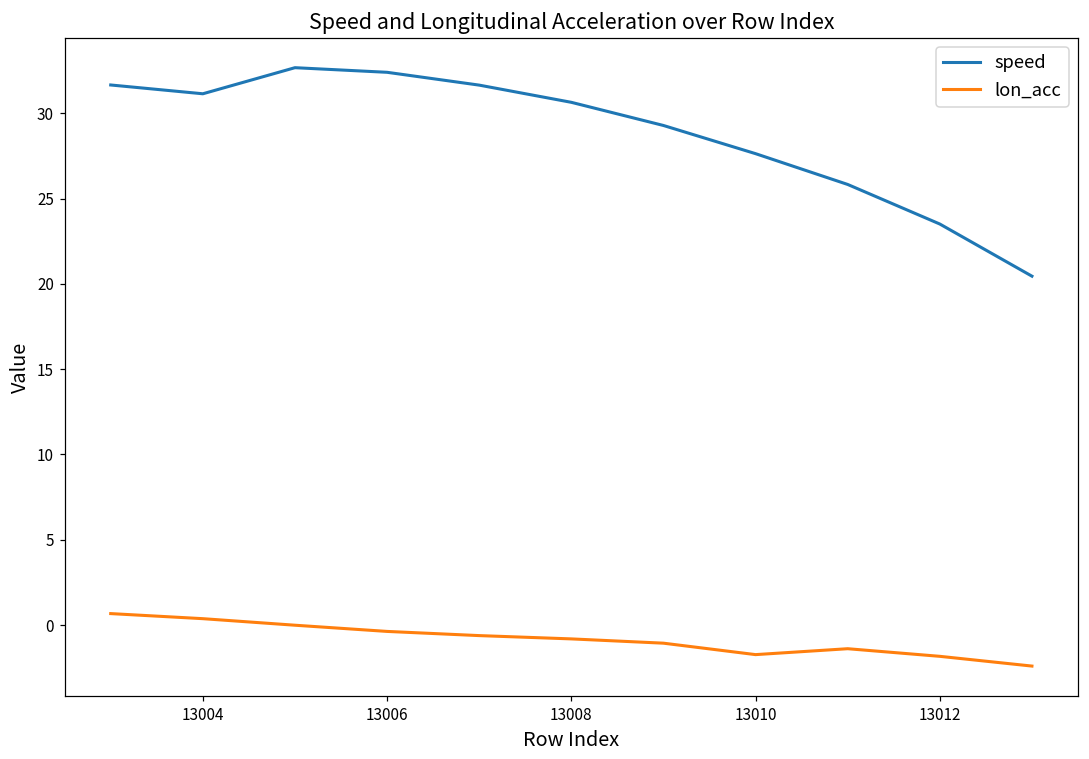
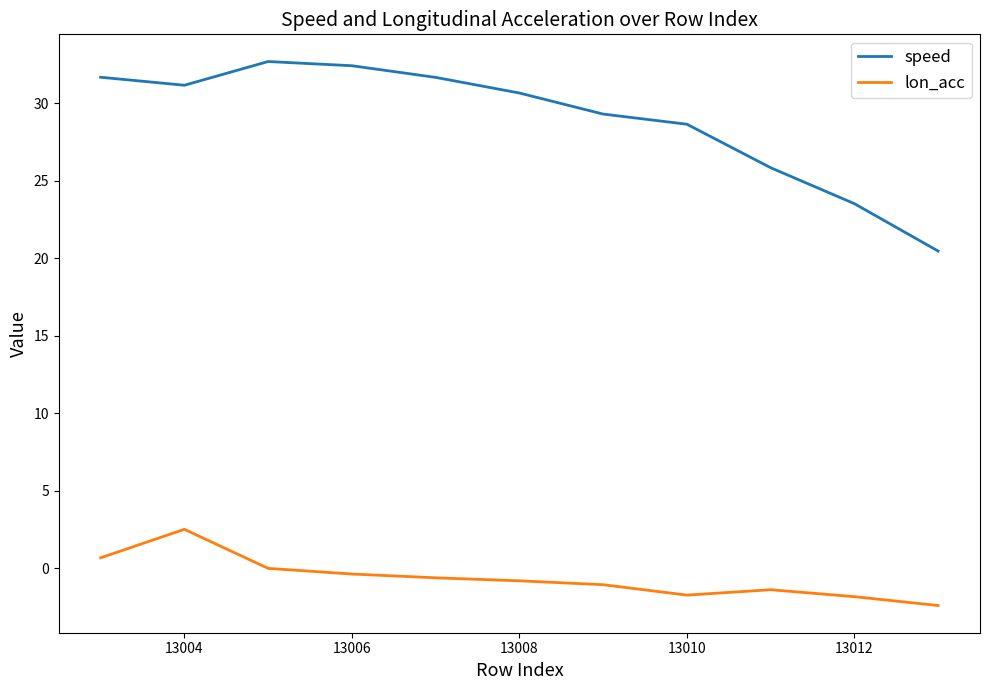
  {
    "speed": {
      "13004": 31.2,
      "13006": 32.4,
      "13008": 30.7,
-     "13010": 27.6,
+     "13010": 28.6,
      "13012": 23.5
    },
    "lon_acc": {
-     "13004": 0.4,
+     "13004": 2.5,
      "13006": -0.4,
      "13008": -0.8,
      "13010": -1.7,
      "13012": -1.8
    }
  }
